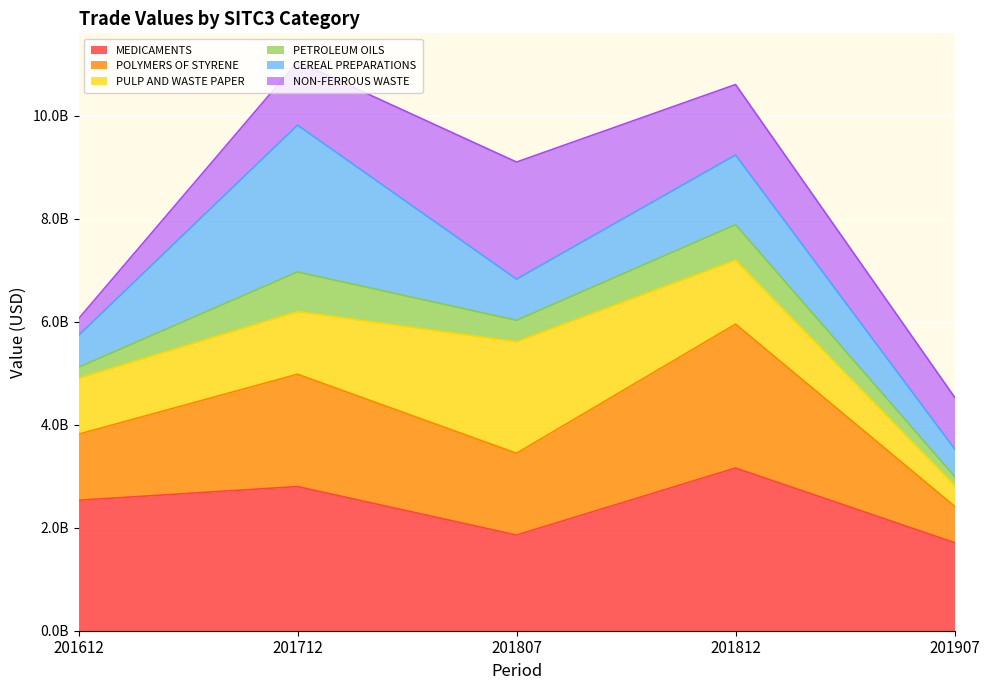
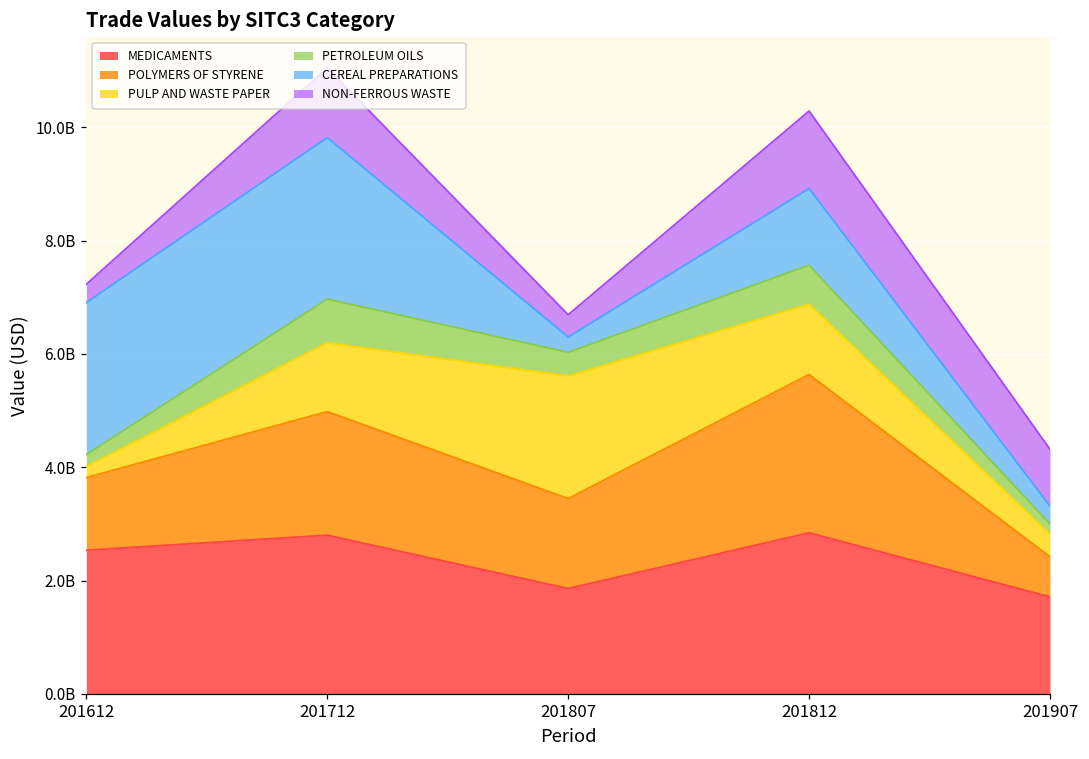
  {
    "MEDICAMENTS": {
      "201612": 2500000000,
      "201712": 2800000000,
      "201807": 1900000000,
-     "201812": 3200000000,
+     "201812": 2800000000,
      "201907": 1700000000
    },
    "POLYMERS OF STYRENE": {
      "201612": 1300000000,
      "201712": 2200000000,
      "201807": 1600000000,
      "201812": 2800000000,
      "201907": 700000000
    },
    "PULP AND WASTE PAPER": {
-     "201612": 1100000000,
+     "201612": 200000000,
      "201712": 1200000000,
      "201807": 2200000000,
      "201812": 1200000000,
      "201907": 400000000
    },
    "PETROLEUM OILS": {
      "201612": 200000000,
      "201712": 800000000,
      "201807": 400000000,
      "201812": 700000000,
      "201907": 200000000
    },
    "CEREAL PREPARATIONS": {
-     "201612": 600000000,
+     "201612": 2700000000,
      "201712": 2900000000,
-     "201807": 800000000,
+     "201807": 300000000,
      "201812": 1400000000,
-     "201907": 500000000
+     "201907": 300000000
    },
    "NON-FERROUS WASTE": {
      "201612": 300000000,
-     "201807": 2300000000,
+     "201807": 400000000,
      "201812": 1400000000,
      "201907": 1000000000
    }
  }
